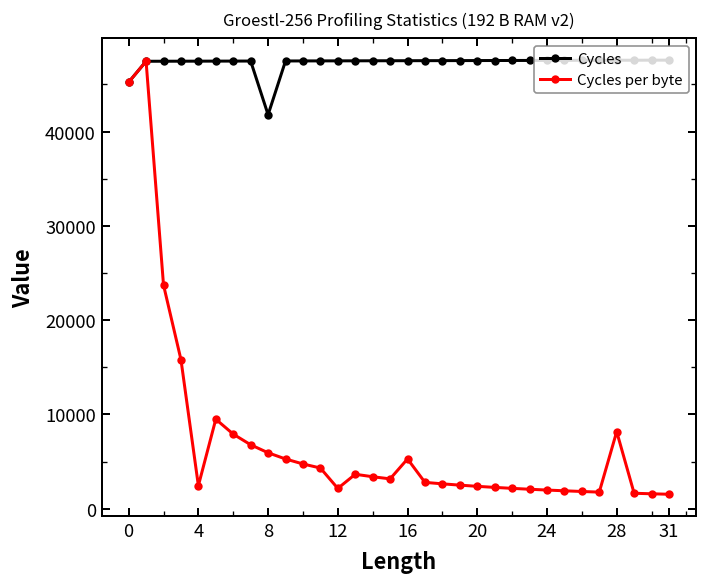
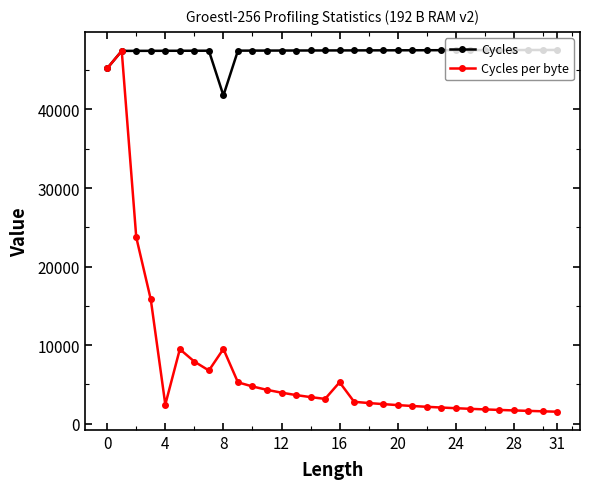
  {
    "Cycles": {
      "4": 47000,
      "8": 42000,
      "12": 47000,
      "16": 48000,
      "20": 48000
    },
    "Cycles per byte": {
      "4": 2000,
-     "8": 6000,
-     "12": 2000,
+     "8": 10000,
+     "12": 4000,
      "16": 5000,
      "20": 2000,
      "24": 2000,
-     "28": 8000,
+     "28": 2000,
      "31": 2000
    }
  }
